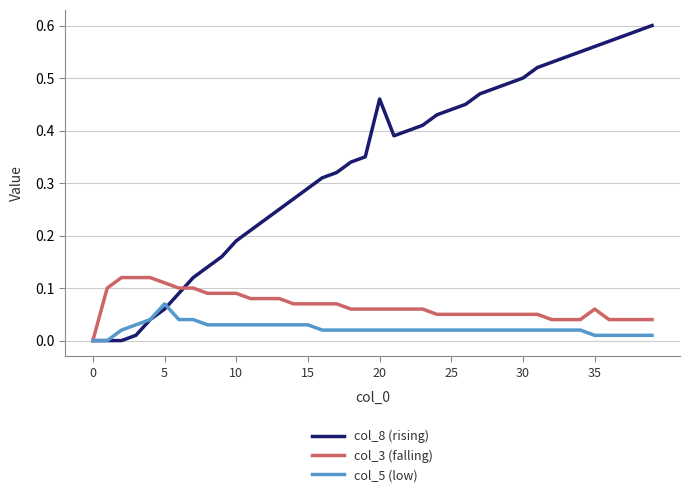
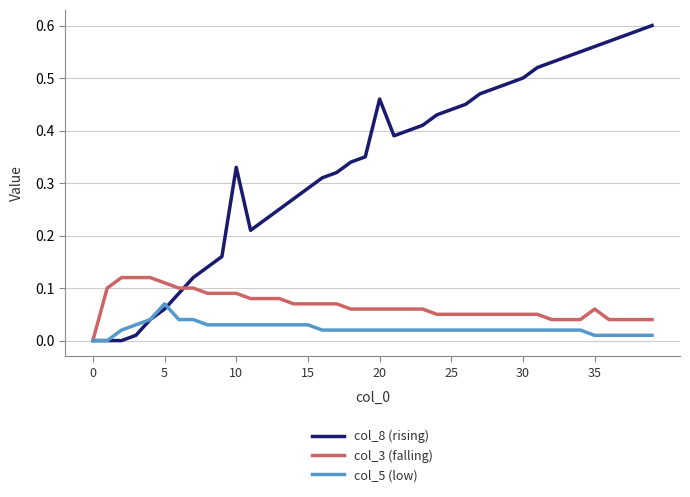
  {
    "col_8 (rising)": {
      "5": 0.06,
-     "10": 0.19,
+     "10": 0.33,
      "15": 0.29,
      "20": 0.46,
      "25": 0.44,
      "30": 0.50,
      "35": 0.56
    },
    "col_3 (falling)": {
      "5": 0.11,
      "10": 0.09,
      "15": 0.07,
      "20": 0.06,
      "25": 0.05,
      "30": 0.05,
      "35": 0.06
    },
    "col_5 (low)": {
      "5": 0.07,
      "10": 0.03,
      "15": 0.03,
      "20": 0.02,
      "25": 0.02,
      "30": 0.02,
      "35": 0.01
    }
  }
